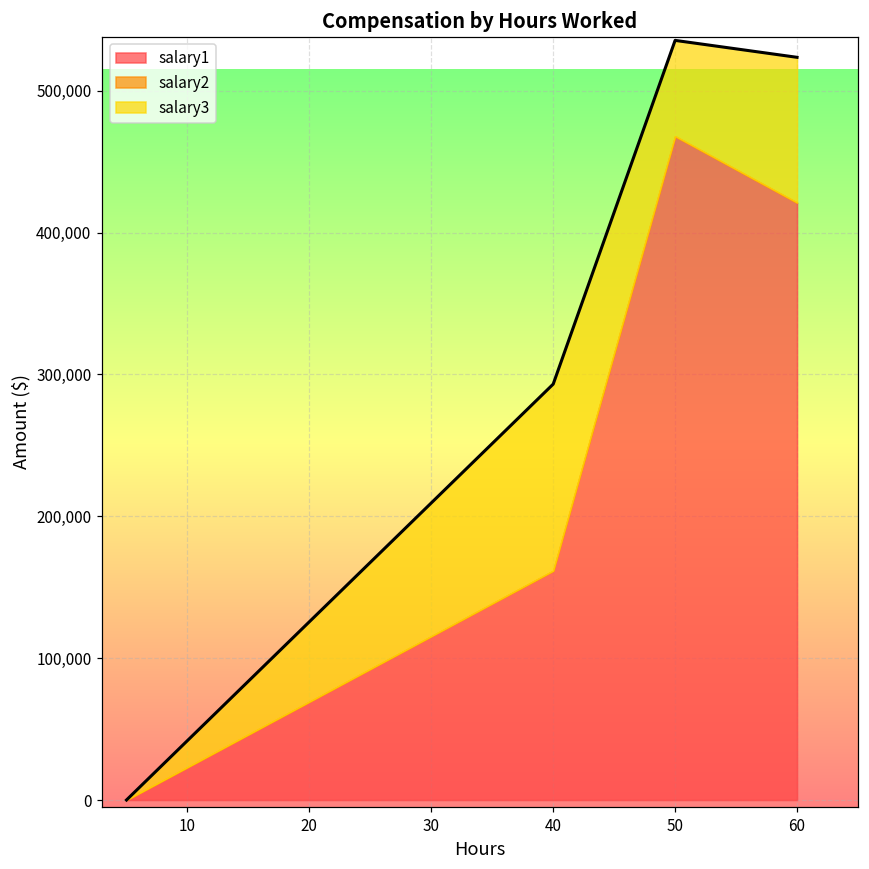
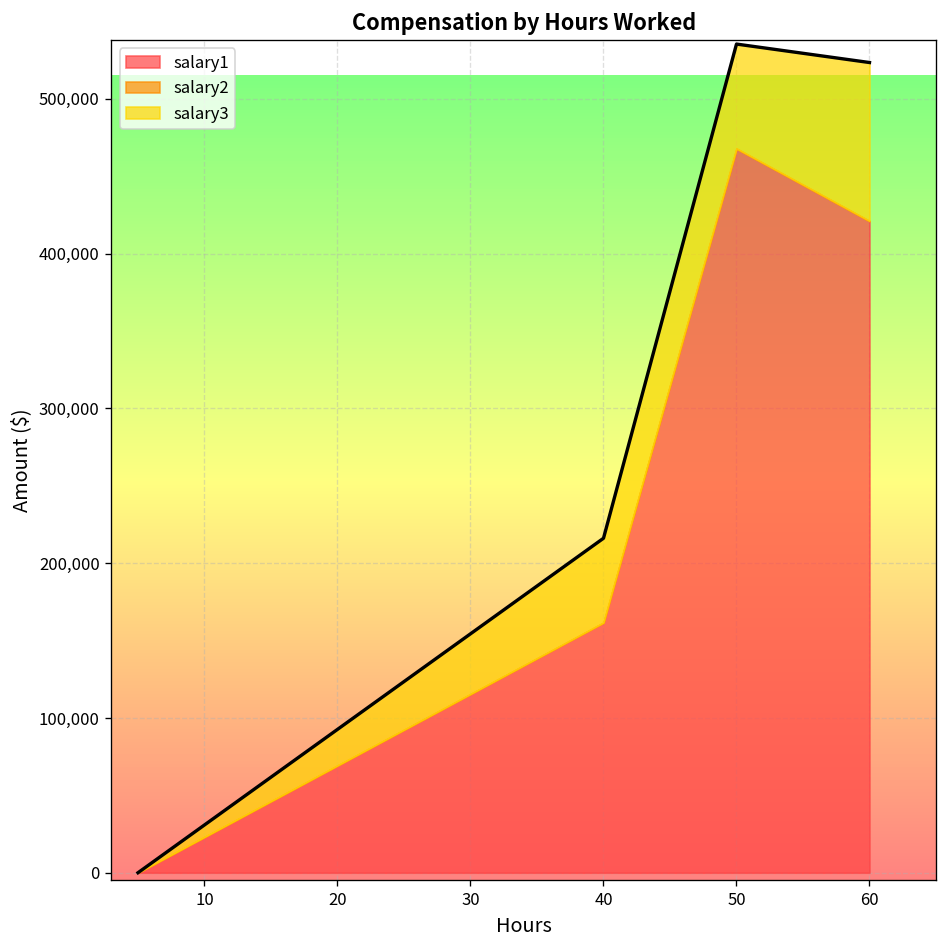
  {
    "salary3": {
-     "40": "132,000",
+     "40": "55,000",
      "50": "68,000",
      "60": "102,000"
    }
  }
